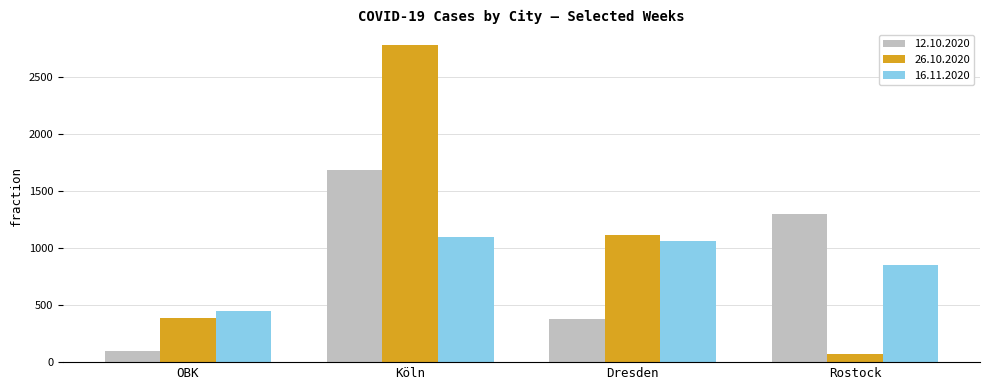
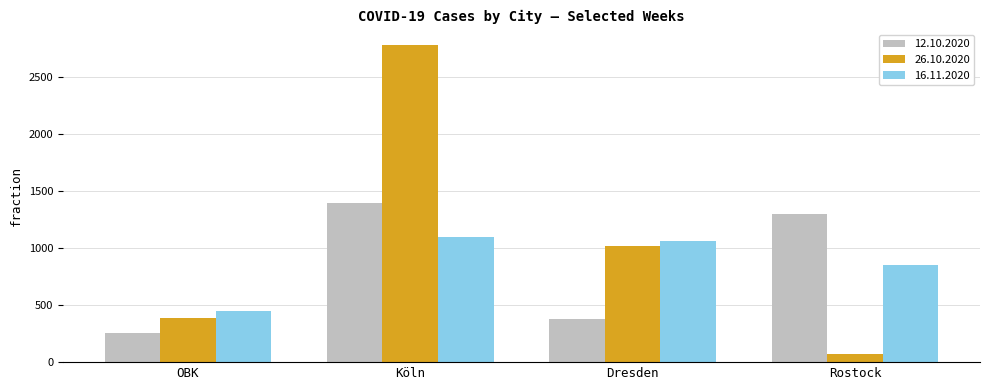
  {
    "12.10.2020": {
-     "OBK": 100,
-     "Köln": 1680,
+     "OBK": 250,
+     "Köln": 1400,
      "Dresden": 380,
      "Rostock": 1300
    },
    "26.10.2020": {
      "OBK": 380,
      "Köln": 2770,
-     "Dresden": 1110,
+     "Dresden": 1020,
      "Rostock": 70
    },
    "16.11.2020": {
      "OBK": 450,
      "Köln": 1090,
      "Dresden": 1060,
      "Rostock": 850
    }
  }
